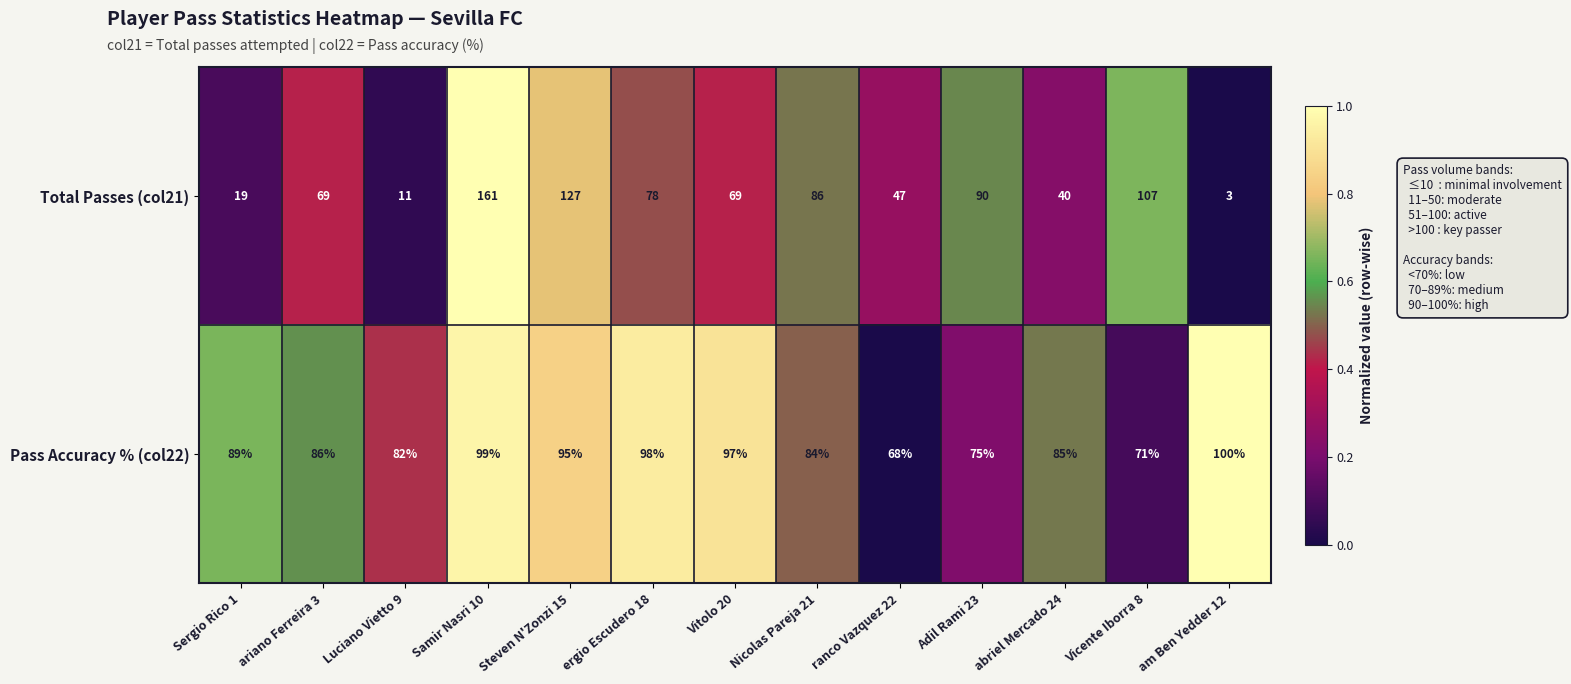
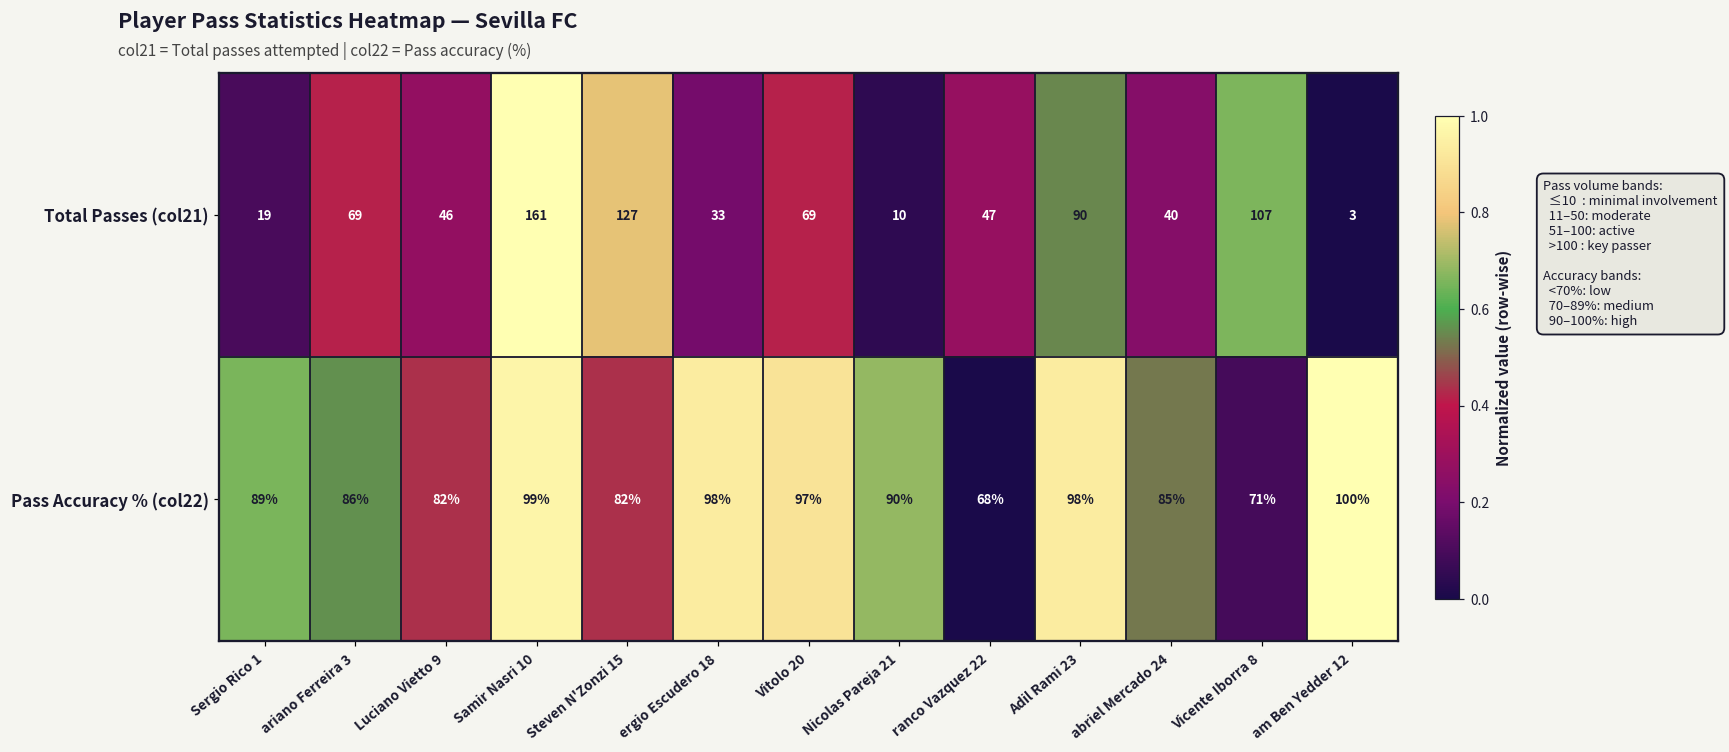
  {
    "Total Passes (col21)": {
      "Sergio Rico 1": "19",
      "ariano Ferreira 3": "69",
-     "Luciano Vietto 9": "11",
+     "Luciano Vietto 9": "46",
      "Samir Nasri 10": "161",
      "Steven N'Zonzi 15": "127",
-     "ergio Escudero 18": "78",
+     "ergio Escudero 18": "33",
      "Vitolo 20": "69",
-     "Nicolas Pareja 21": "86",
+     "Nicolas Pareja 21": "10",
      "ranco Vazquez 22": "47",
      "Adil Rami 23": "90",
      "abriel Mercado 24": "40",
      "Vicente Iborra 8": "107",
      "am Ben Yedder 12": "3"
    },
    "Pass Accuracy % (col22)": {
      "Sergio Rico 1": "89%",
      "ariano Ferreira 3": "86%",
      "Luciano Vietto 9": "82%",
      "Samir Nasri 10": "99%",
-     "Steven N'Zonzi 15": "95%",
+     "Steven N'Zonzi 15": "82%",
      "ergio Escudero 18": "98%",
      "Vitolo 20": "97%",
-     "Nicolas Pareja 21": "84%",
+     "Nicolas Pareja 21": "90%",
      "ranco Vazquez 22": "68%",
-     "Adil Rami 23": "75%",
+     "Adil Rami 23": "98%",
      "abriel Mercado 24": "85%",
      "Vicente Iborra 8": "71%",
      "am Ben Yedder 12": "100%"
    }
  }
